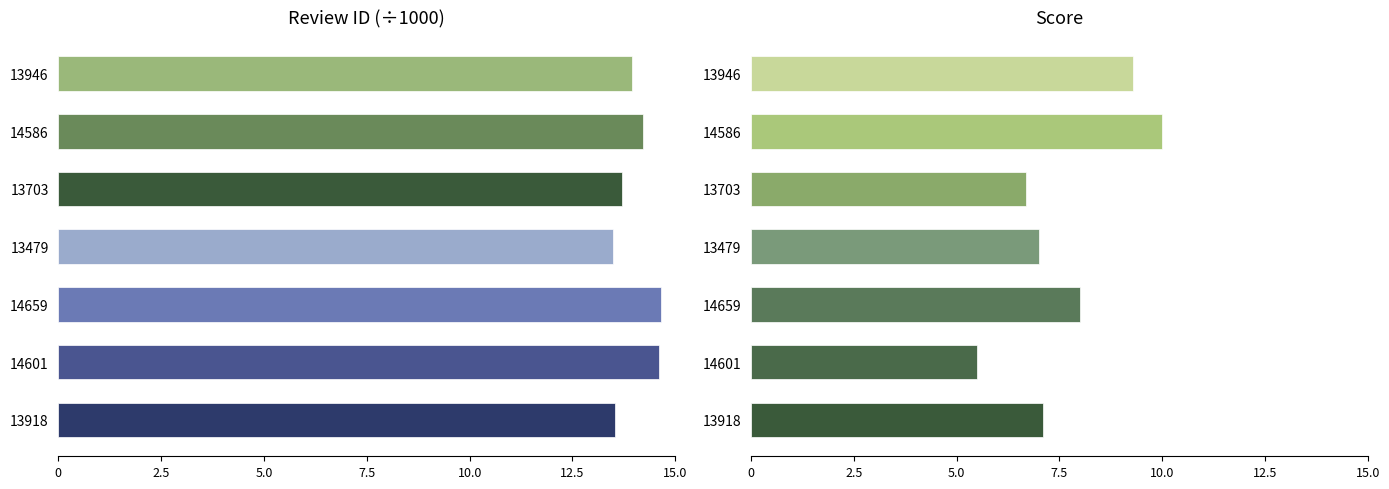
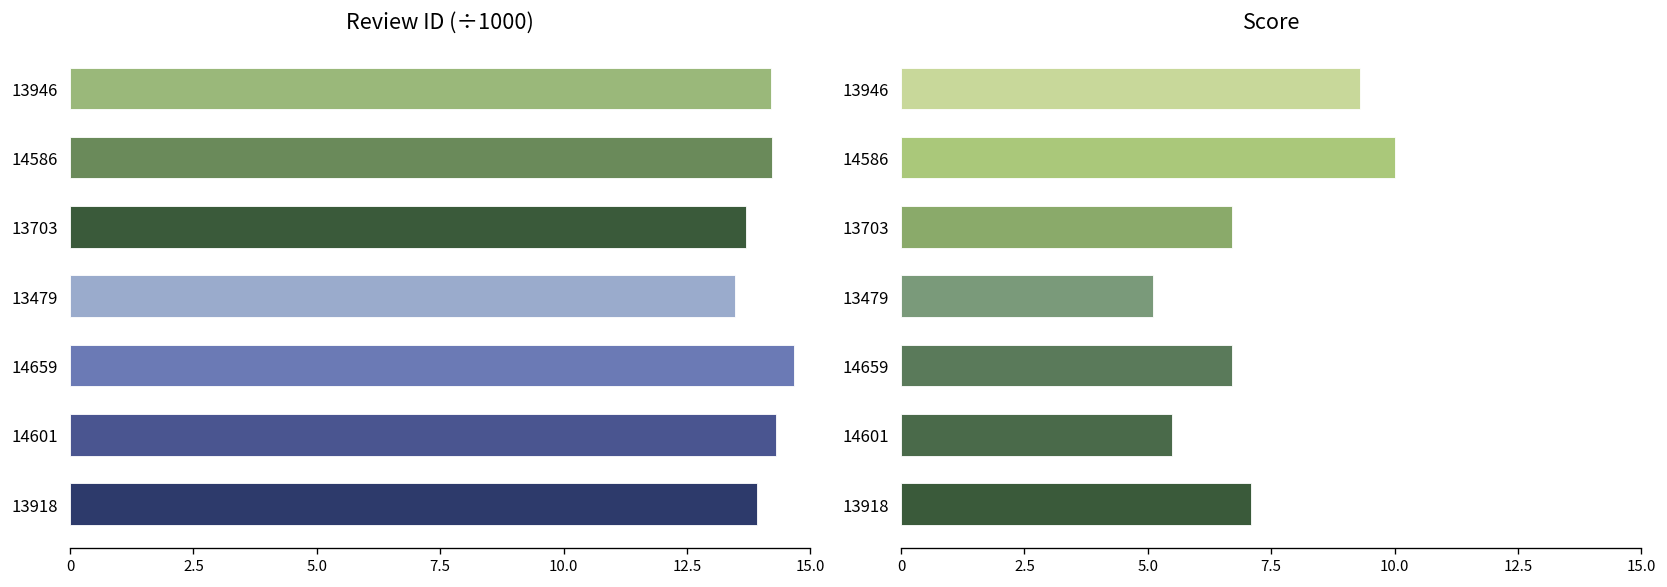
  {
    "Review ID (÷1000)": {
-     "13946": 13.9,
+     "13946": 14.2,
      "14586": 14.2,
      "13703": 13.7,
      "13479": 13.5,
      "14659": 14.7,
-     "14601": 14.6,
-     "13918": 13.5
+     "14601": 14.3,
+     "13918": 13.9
    },
    "Score": {
      "13946": 9.3,
      "14586": 10.0,
      "13703": 6.7,
-     "13479": 7.0,
-     "14659": 8.0,
+     "13479": 5.1,
+     "14659": 6.7,
      "14601": 5.5,
      "13918": 7.1
    }
  }
